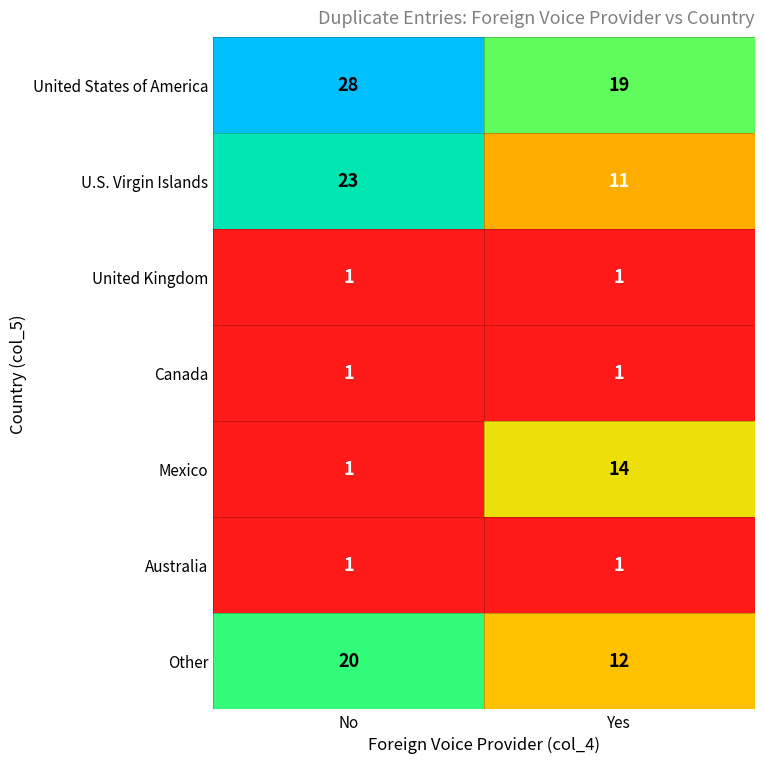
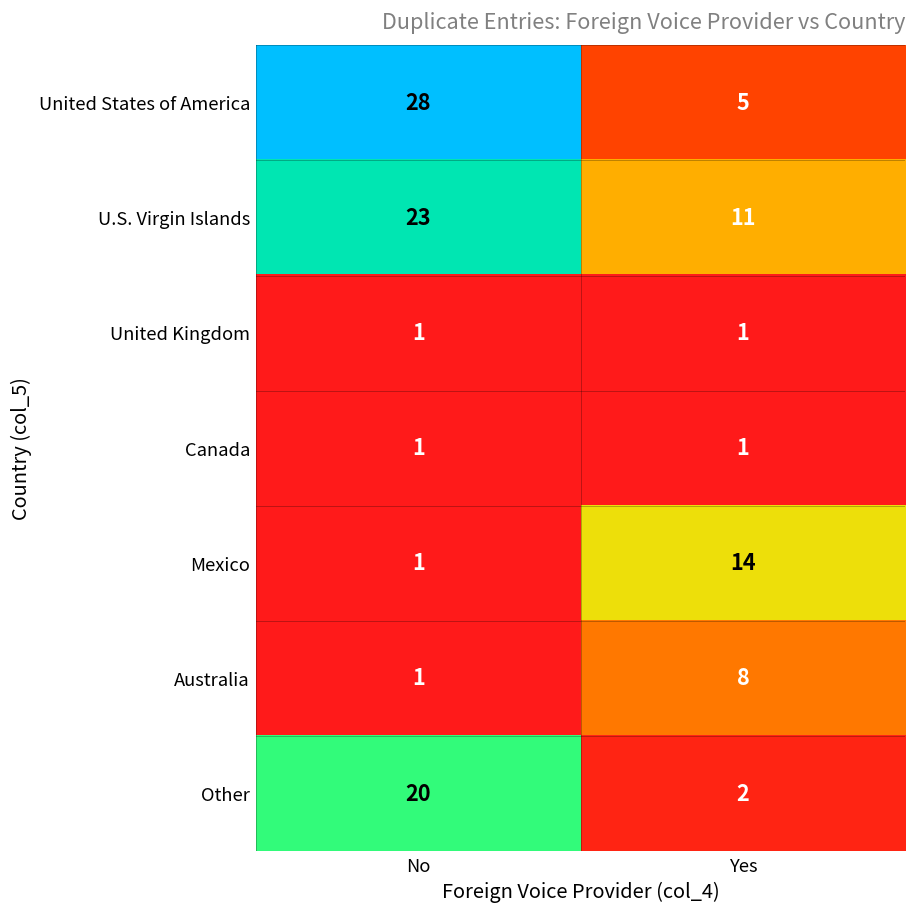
  {
    "United States of America": {
      "No": 28,
-     "Yes": 19
+     "Yes": 5
    },
    "U.S. Virgin Islands": {
      "No": 23,
      "Yes": 11
    },
    "United Kingdom": {
      "No": 1,
      "Yes": 1
    },
    "Canada": {
      "No": 1,
      "Yes": 1
    },
    "Mexico": {
      "No": 1,
      "Yes": 14
    },
    "Australia": {
      "No": 1,
-     "Yes": 1
+     "Yes": 8
    },
    "Other": {
      "No": 20,
-     "Yes": 12
+     "Yes": 2
    }
  }
